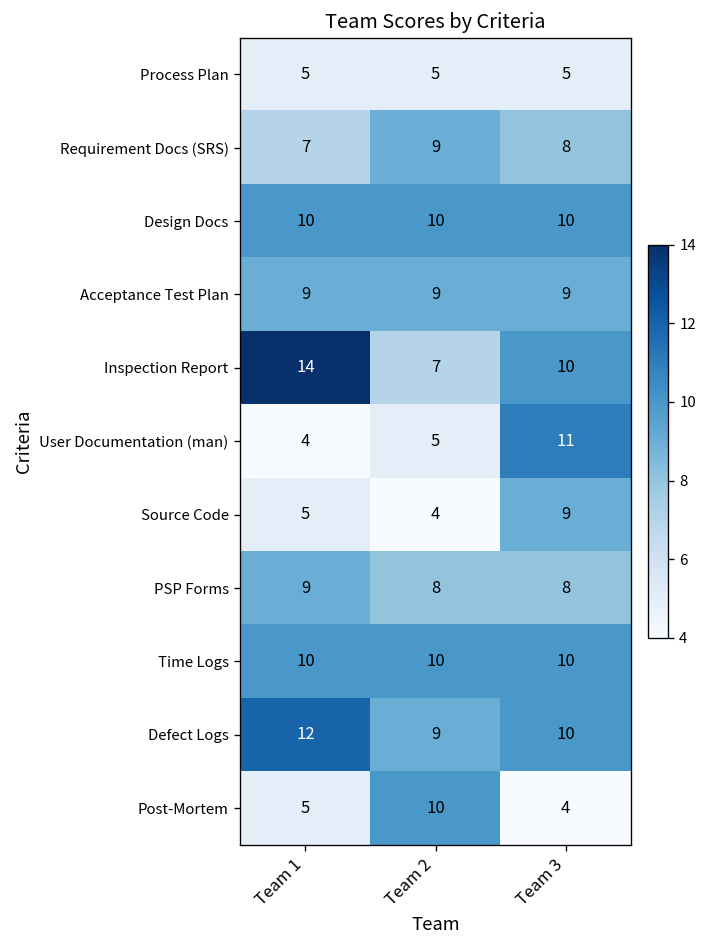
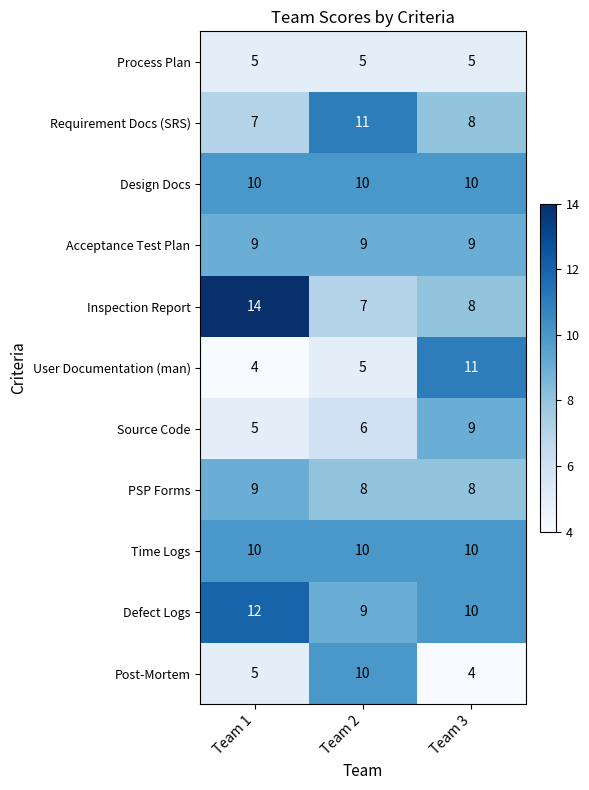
  {
    "Process Plan": {
      "Team 1": 5,
      "Team 2": 5,
      "Team 3": 5
    },
    "Requirement Docs (SRS)": {
      "Team 1": 7,
-     "Team 2": 9,
+     "Team 2": 11,
      "Team 3": 8
    },
    "Design Docs": {
      "Team 1": 10,
      "Team 2": 10,
      "Team 3": 10
    },
    "Acceptance Test Plan": {
      "Team 1": 9,
      "Team 2": 9,
      "Team 3": 9
    },
    "Inspection Report": {
      "Team 1": 14,
      "Team 2": 7,
-     "Team 3": 10
+     "Team 3": 8
    },
    "User Documentation (man)": {
      "Team 1": 4,
      "Team 2": 5,
      "Team 3": 11
    },
    "Source Code": {
      "Team 1": 5,
-     "Team 2": 4,
+     "Team 2": 6,
      "Team 3": 9
    },
    "PSP Forms": {
      "Team 1": 9,
      "Team 2": 8,
      "Team 3": 8
    },
    "Time Logs": {
      "Team 1": 10,
      "Team 2": 10,
      "Team 3": 10
    },
    "Defect Logs": {
      "Team 1": 12,
      "Team 2": 9,
      "Team 3": 10
    },
    "Post-Mortem": {
      "Team 1": 5,
      "Team 2": 10,
      "Team 3": 4
    }
  }
